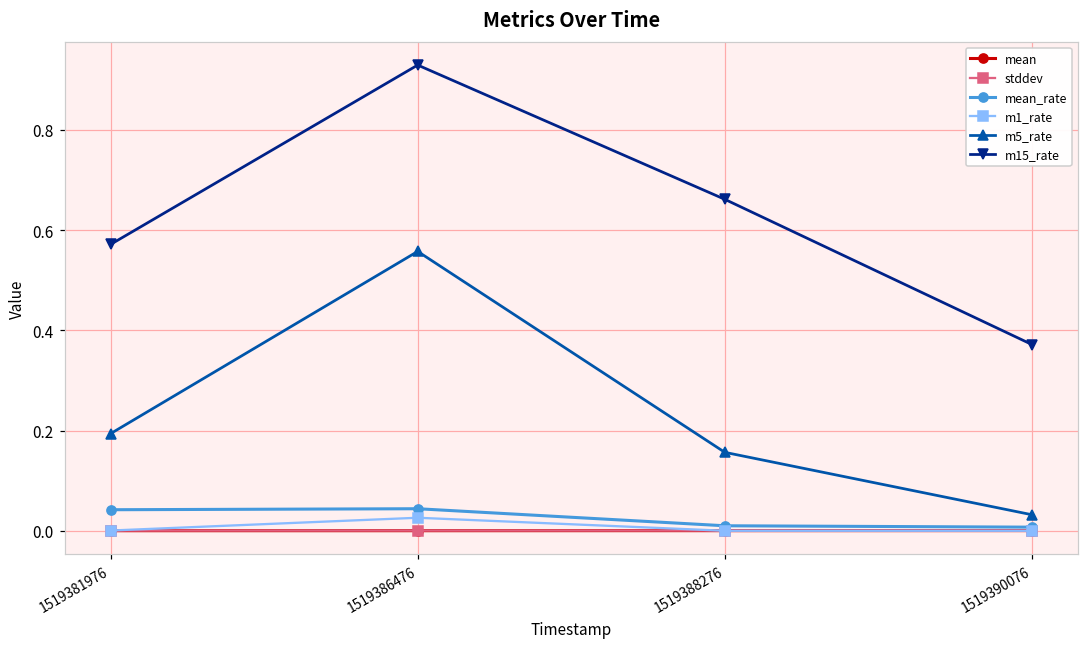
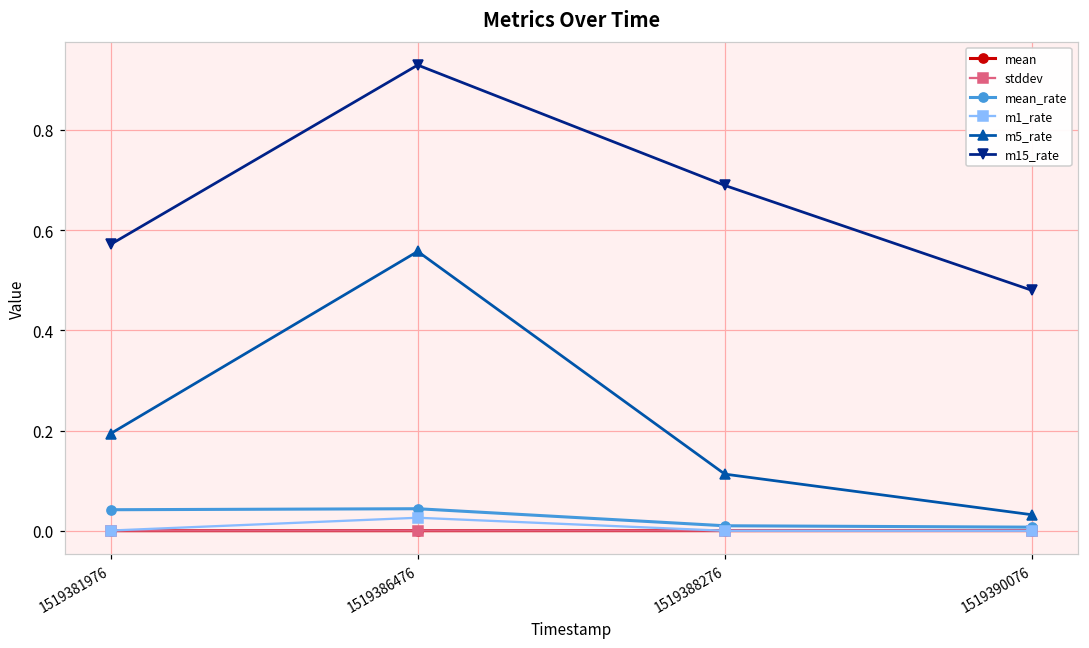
  {
    "stddev": {
      "1519386476": 0.00
    },
    "mean_rate": {
      "1519381976": 0.04,
      "1519386476": 0.04,
      "1519388276": 0.01,
      "1519390076": 0.01
    },
    "m1_rate": {
      "1519386476": 0.03
    },
    "m5_rate": {
      "1519381976": 0.19,
      "1519386476": 0.56,
-     "1519388276": 0.16,
+     "1519388276": 0.11,
      "1519390076": 0.03
    },
    "m15_rate": {
      "1519381976": 0.57,
      "1519386476": 0.93,
-     "1519388276": 0.66,
-     "1519390076": 0.37
+     "1519388276": 0.69,
+     "1519390076": 0.48
    }
  }
